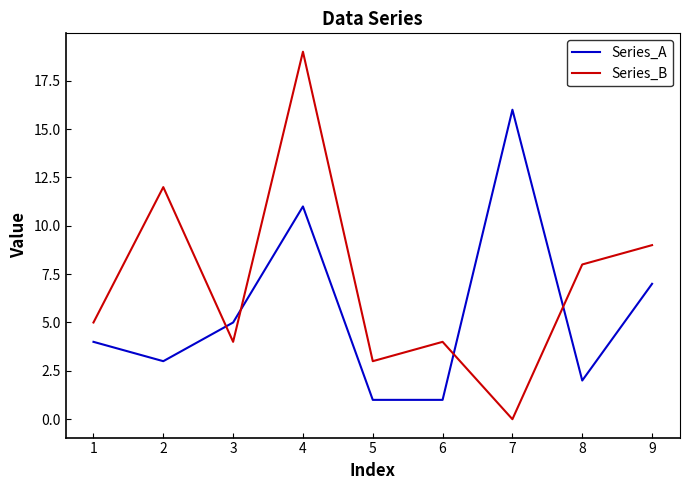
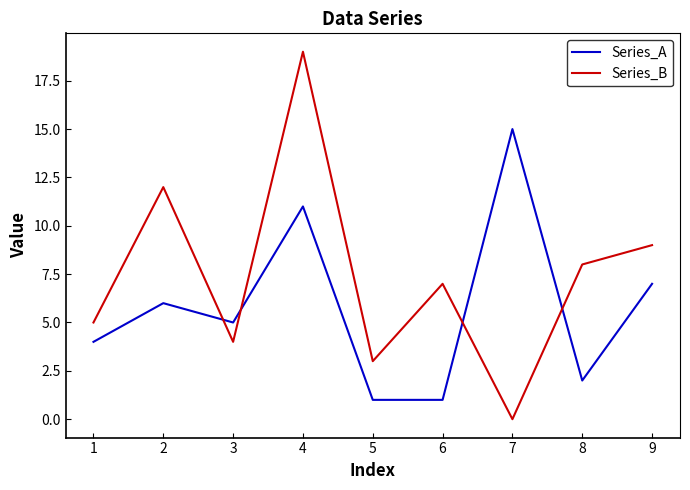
  {
    "Series_A": {
      "1": 4,
-     "2": 3,
+     "2": 6,
      "3": 5,
      "4": 11,
      "5": 1,
      "6": 1,
-     "7": 16,
+     "7": 15,
      "8": 2,
      "9": 7
    },
    "Series_B": {
      "1": 5,
      "2": 12,
      "3": 4,
      "4": 19,
      "5": 3,
-     "6": 4,
+     "6": 7,
      "7": 0,
      "8": 8,
      "9": 9
    }
  }
